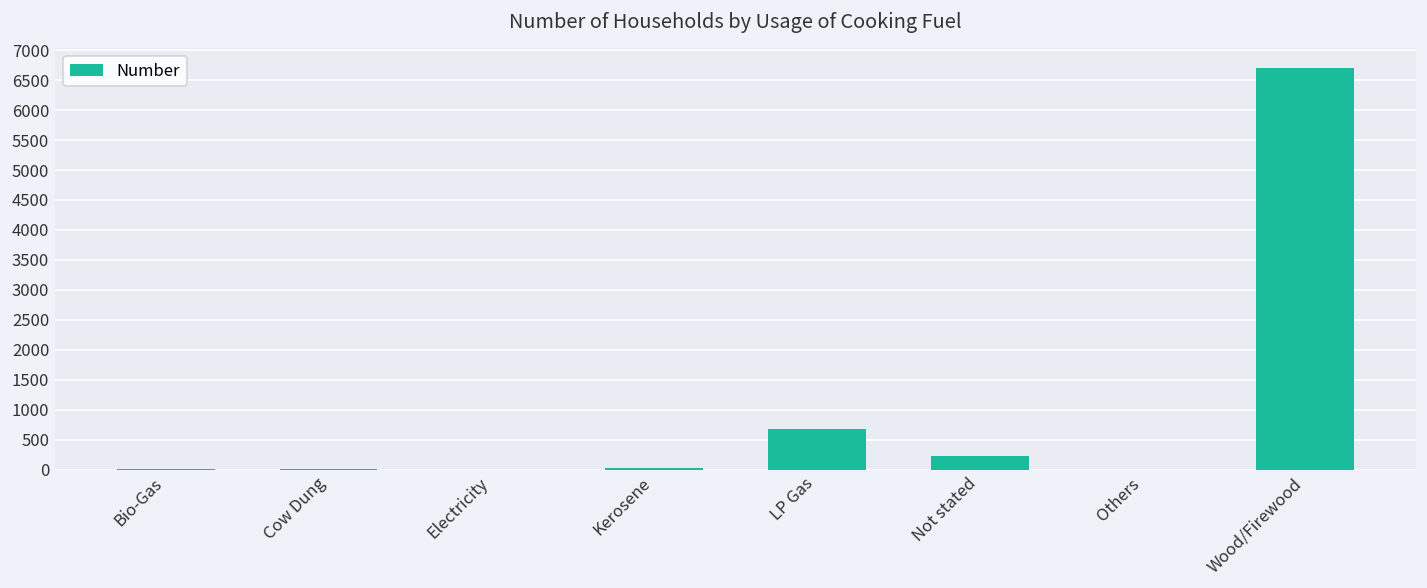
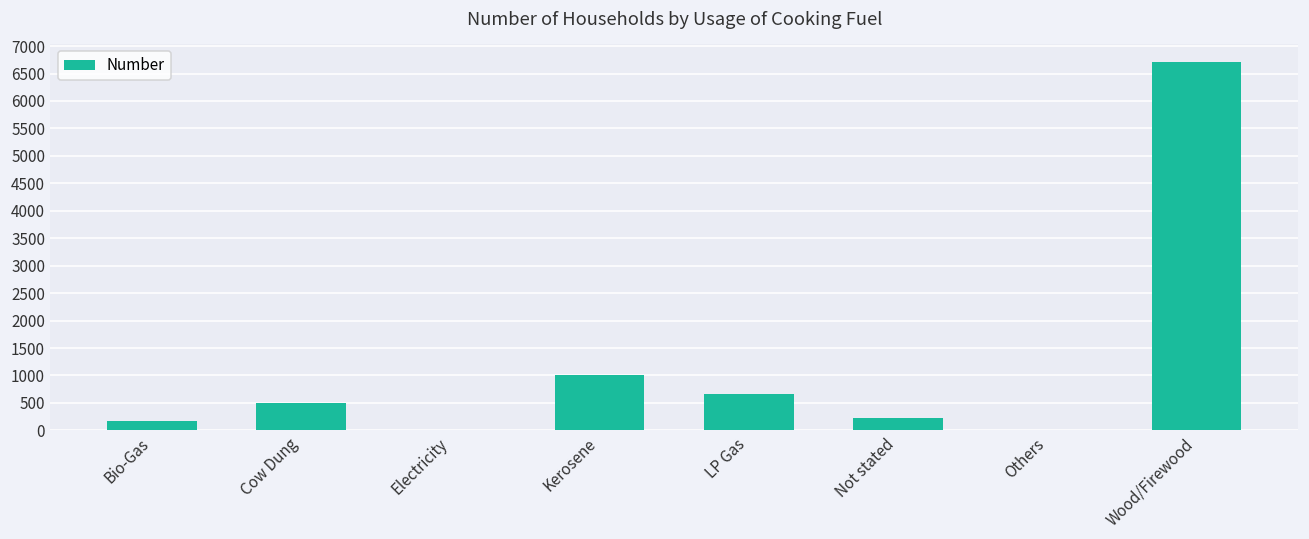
  {
-   "Bio-Gas": 0,
-   "Cow Dung": 0,
+   "Bio-Gas": 200,
+   "Cow Dung": 500,
    "Electricity": 0,
-   "Kerosene": 0,
+   "Kerosene": 1000,
    "LP Gas": 700,
    "Not stated": 200,
    "Others": 0,
    "Wood/Firewood": 6700
  }
